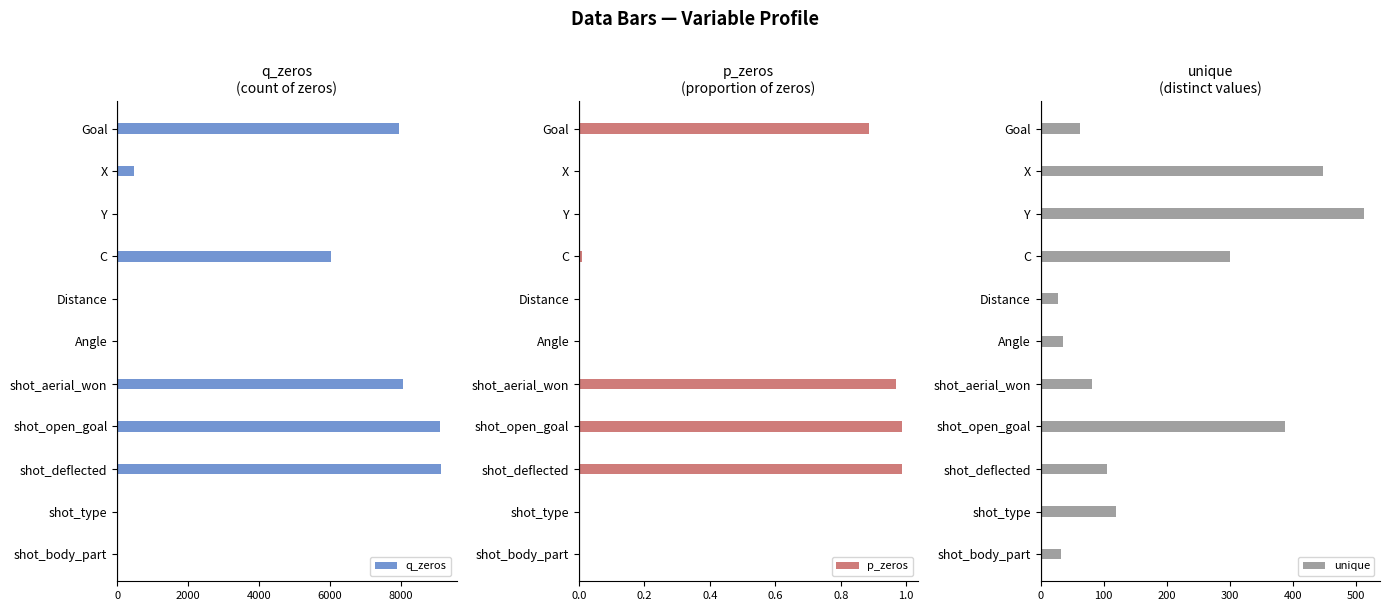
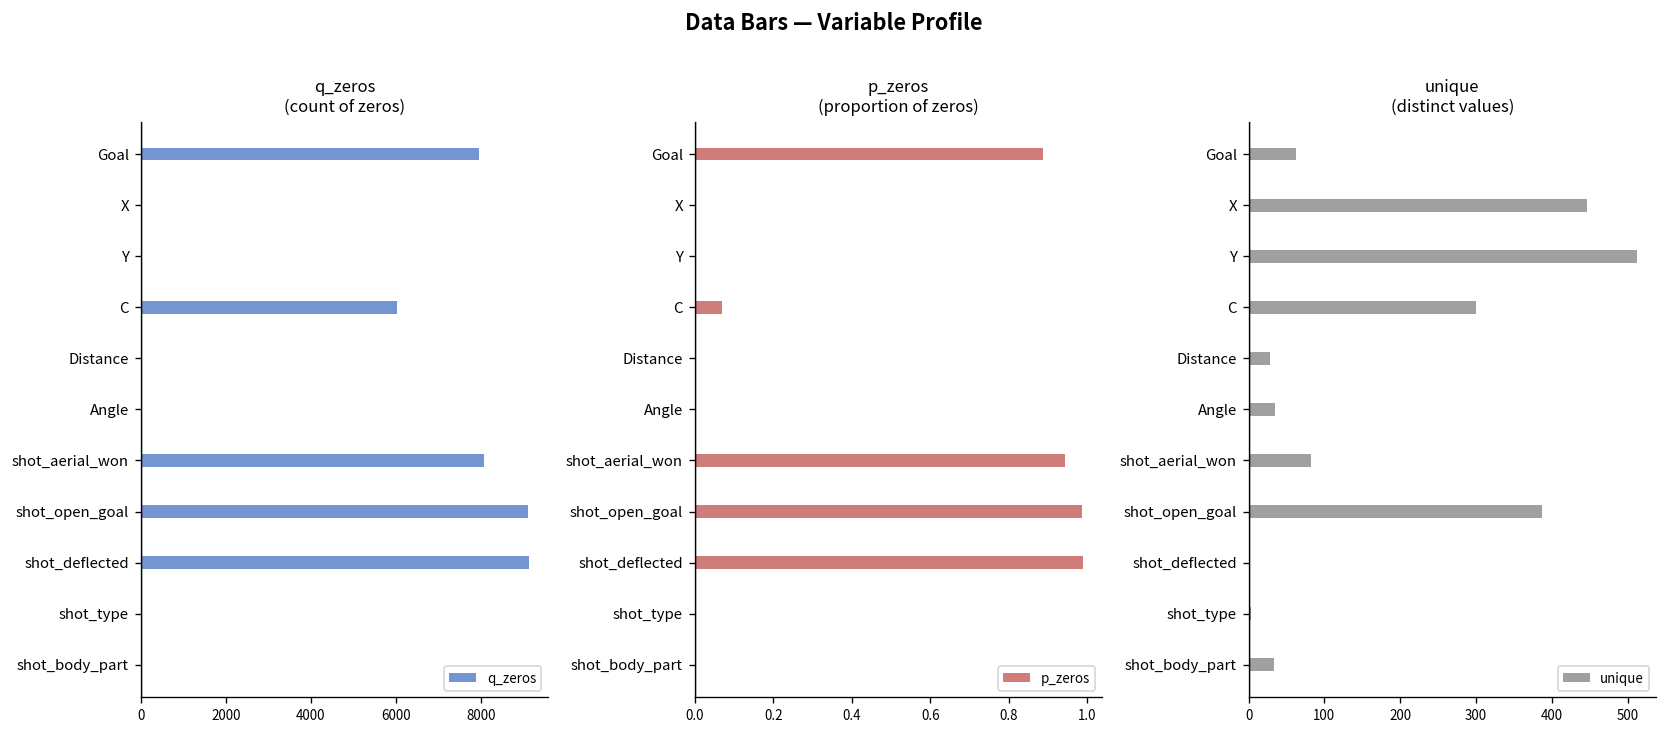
  {
    "q_zeros (count of zeros)": {
      "Goal": 7900,
-     "X": 500,
+     "X": 0,
      "Y": 0,
      "C": 6000,
      "Distance": 0,
      "Angle": 0,
      "shot_aerial_won": 8100,
      "shot_open_goal": 9100,
      "shot_deflected": 9100,
      "shot_type": 0,
      "shot_body_part": 0
    },
    "p_zeros (proportion of zeros)": {
      "Goal": 0.89,
      "Y": 0.00,
-     "C": 0.01,
+     "C": 0.07,
      "Distance": 0.00,
      "Angle": 0.00,
-     "shot_aerial_won": 0.97,
+     "shot_aerial_won": 0.94,
      "shot_open_goal": 0.99,
      "shot_deflected": 0.99,
      "shot_type": 0.00,
      "shot_body_part": 0.00
    },
    "unique (distinct values)": {
      "Goal": 60,
      "X": 450,
      "Y": 510,
      "C": 300,
      "Distance": 30,
      "Angle": 40,
      "shot_aerial_won": 80,
      "shot_open_goal": 390,
-     "shot_deflected": 110,
-     "shot_type": 120,
+     "shot_deflected": 0,
+     "shot_type": 0,
      "shot_body_part": 30
    }
  }
